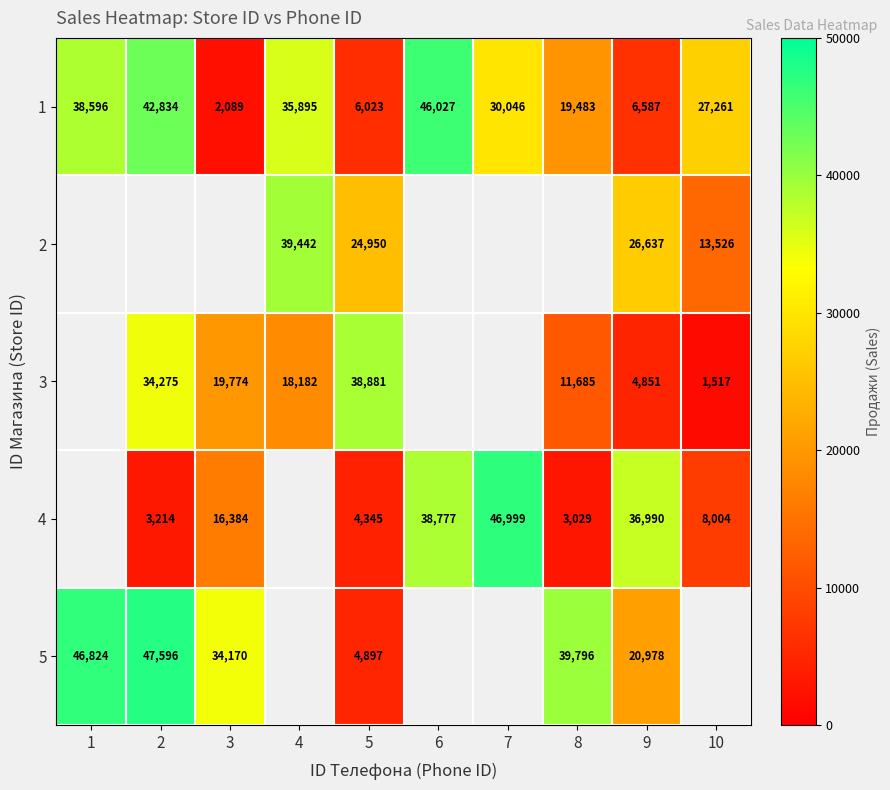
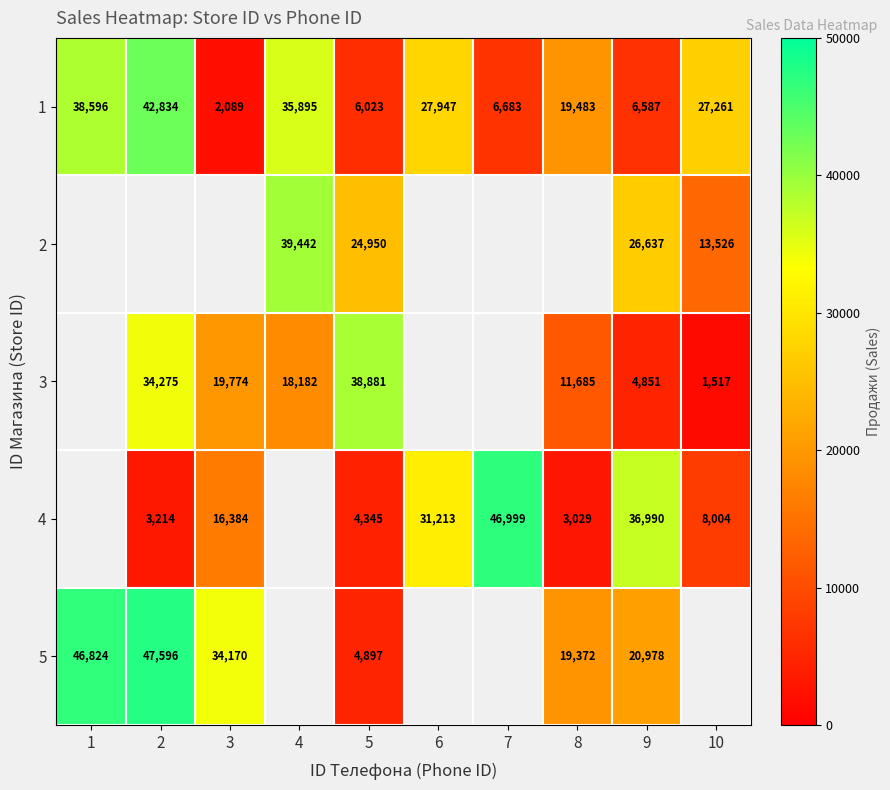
  {
    "1": {
      "1": "38,596",
      "2": "42,834",
      "3": "2,089",
      "4": "35,895",
      "5": "6,023",
-     "6": "46,027",
-     "7": "30,046",
+     "6": "27,947",
+     "7": "6,683",
      "8": "19,483",
      "9": "6,587",
      "10": "27,261"
    },
    "2": {
      "4": "39,442",
      "5": "24,950",
      "9": "26,637",
      "10": "13,526"
    },
    "3": {
      "2": "34,275",
      "3": "19,774",
      "4": "18,182",
      "5": "38,881",
      "8": "11,685",
      "9": "4,851",
      "10": "1,517"
    },
    "4": {
      "2": "3,214",
      "3": "16,384",
      "5": "4,345",
-     "6": "38,777",
+     "6": "31,213",
      "7": "46,999",
      "8": "3,029",
      "9": "36,990",
      "10": "8,004"
    },
    "5": {
      "1": "46,824",
      "2": "47,596",
      "3": "34,170",
      "5": "4,897",
-     "8": "39,796",
+     "8": "19,372",
      "9": "20,978"
    }
  }
